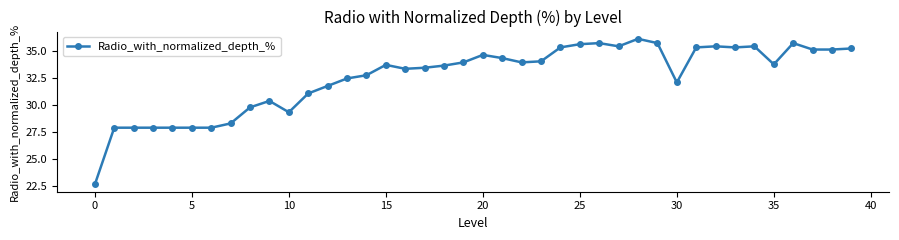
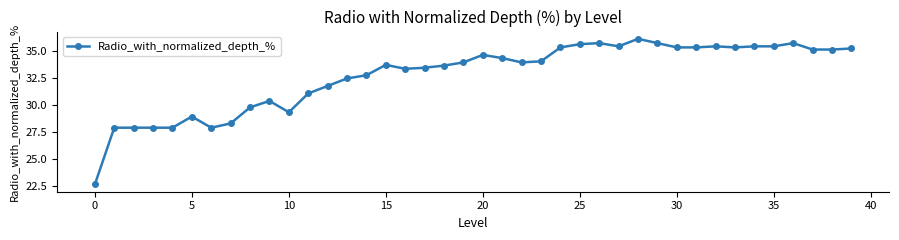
  {
    "0": 22.6,
-   "5": 27.9,
+   "5": 28.9,
    "10": 29.3,
    "15": 33.7,
    "20": 34.7,
    "25": 35.7,
-   "30": 32.1,
-   "35": 33.8
+   "30": 35.4,
+   "35": 35.5
  }
